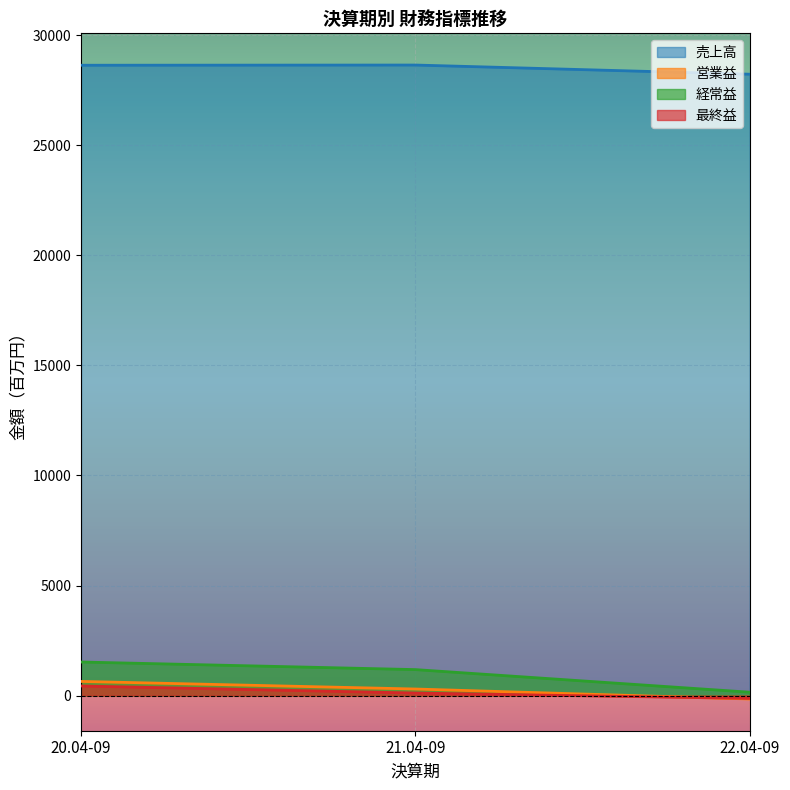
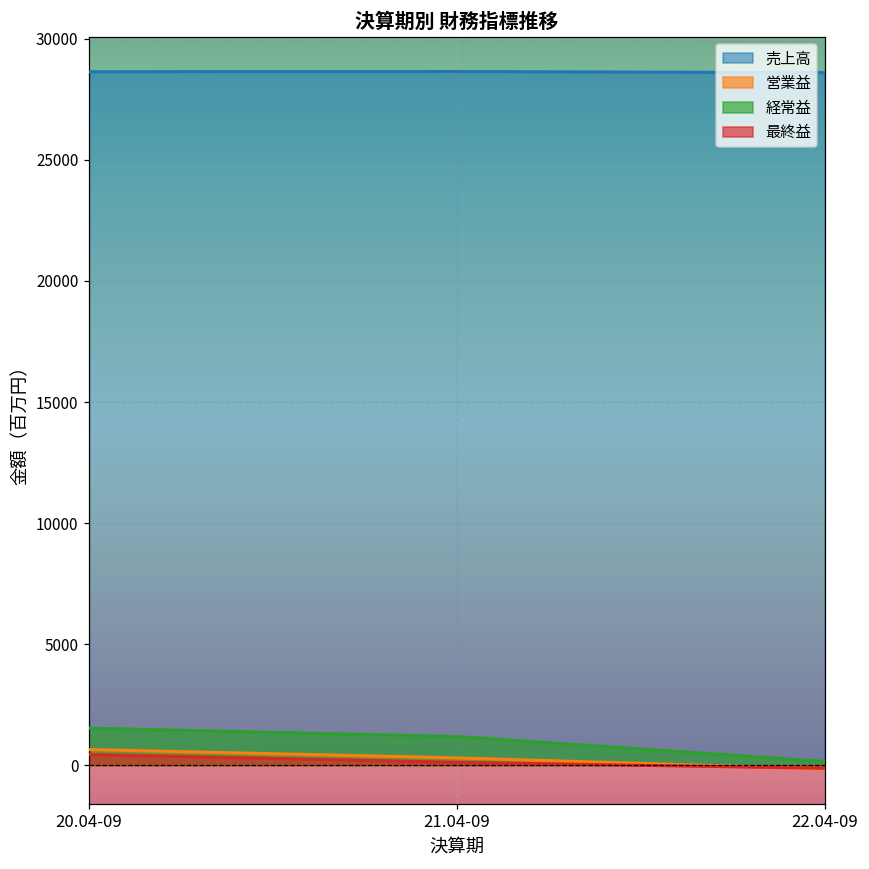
  {
    "売上高": {
      "20.04-09": 28600,
      "21.04-09": 28700,
-     "22.04-09": 28200
+     "22.04-09": 28600
    },
    "経常益": {
      "20.04-09": 1500,
      "21.04-09": 1200,
      "22.04-09": 200
    }
  }
